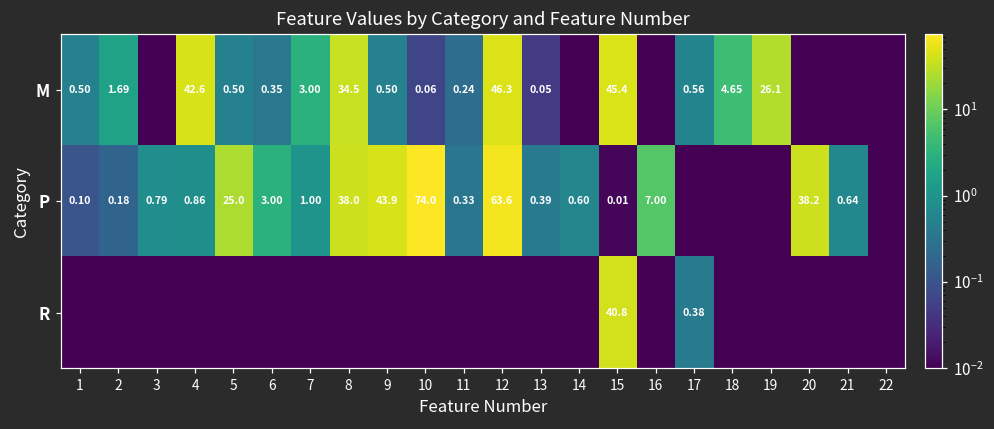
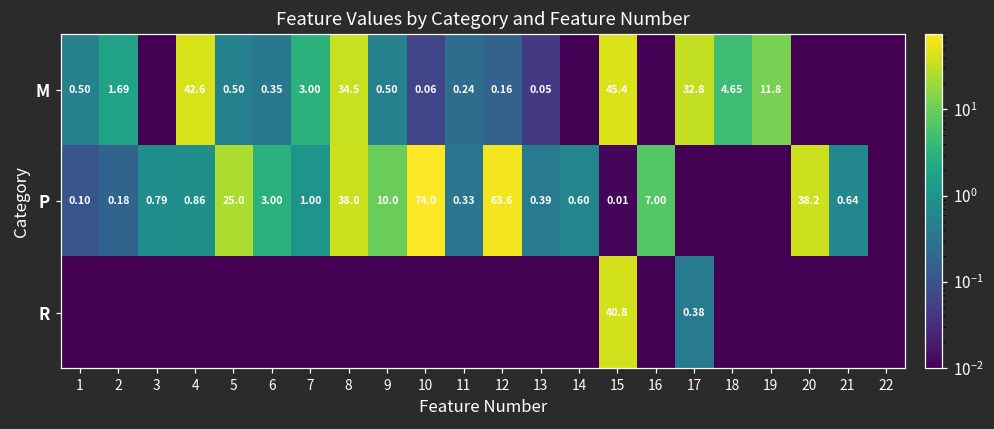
  {
    "M": {
      "1": 0.50,
      "2": 1.69,
      "4": 42.6,
      "5": 0.50,
      "6": 0.35,
      "7": 3.00,
      "8": 34.5,
      "9": 0.50,
      "10": 0.06,
      "11": 0.24,
-     "12": 46.3,
+     "12": 0.16,
      "13": 0.05,
      "15": 45.4,
-     "17": 0.56,
+     "17": 32.8,
      "18": 4.65,
-     "19": 26.1
+     "19": 11.8
    },
    "P": {
      "1": 0.10,
      "2": 0.18,
      "3": 0.79,
      "4": 0.86,
      "5": 25.0,
      "6": 3.00,
      "7": 1.00,
      "8": 38.0,
-     "9": 43.9,
+     "9": 10.0,
      "10": 74.0,
      "11": 0.33,
      "12": 63.6,
      "13": 0.39,
      "14": 0.60,
      "15": 0.01,
      "16": 7.00,
      "20": 38.2,
      "21": 0.64
    },
    "R": {
      "15": 40.8,
      "17": 0.38
    }
  }
